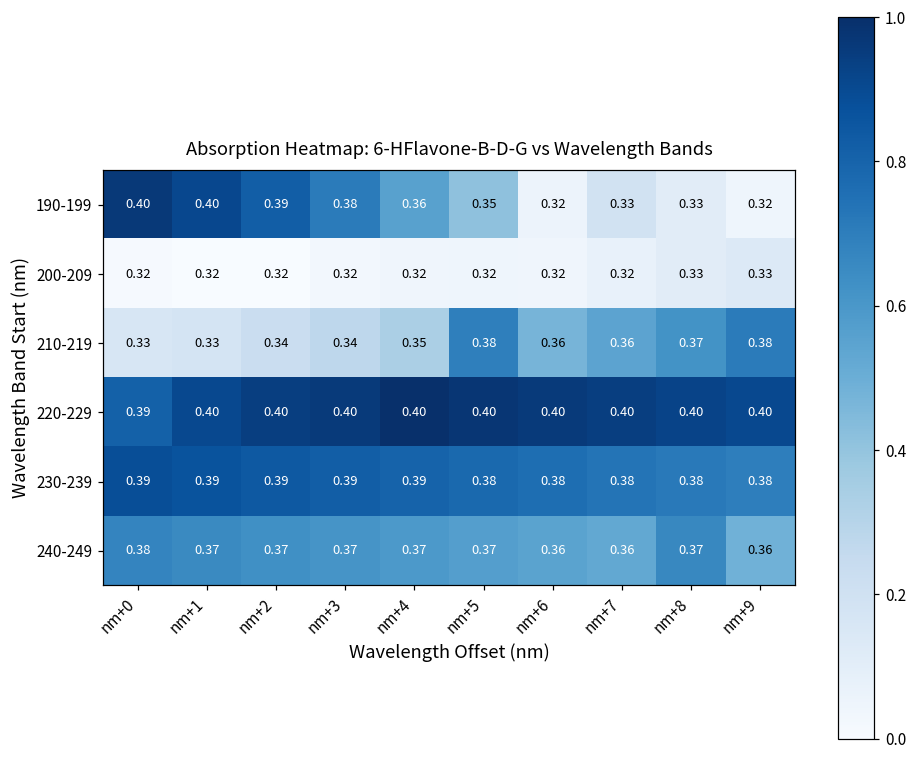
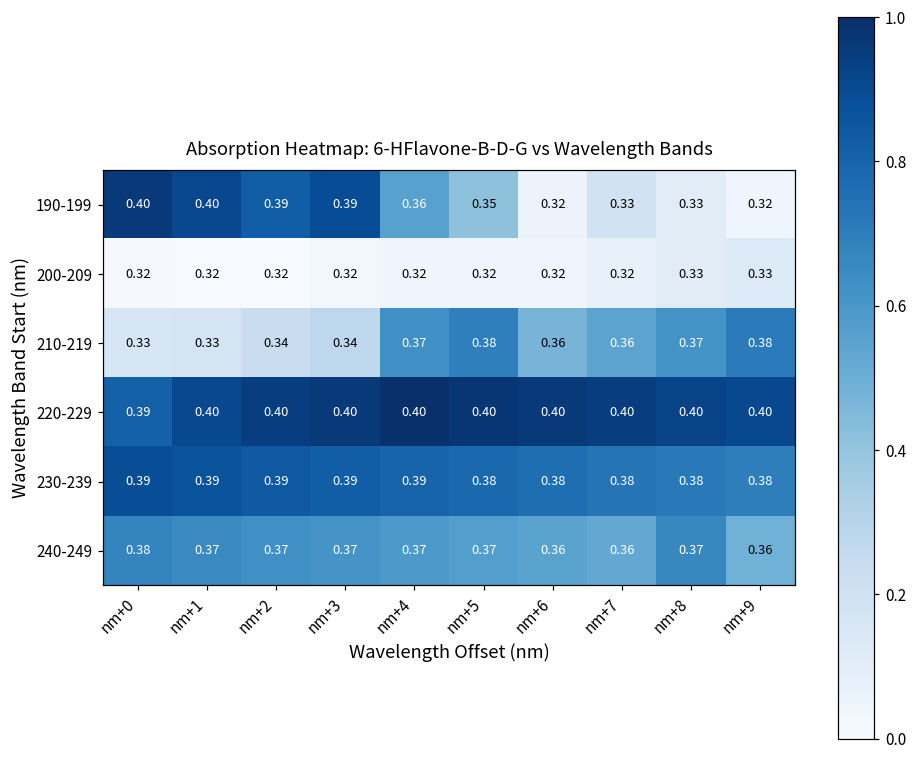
  {
    "190-199": {
      "nm+0": 0.40,
      "nm+1": 0.40,
      "nm+2": 0.39,
-     "nm+3": 0.38,
+     "nm+3": 0.39,
      "nm+4": 0.36,
      "nm+5": 0.35,
      "nm+6": 0.32,
      "nm+7": 0.33,
      "nm+8": 0.33,
      "nm+9": 0.32
    },
    "200-209": {
      "nm+0": 0.32,
      "nm+1": 0.32,
      "nm+2": 0.32,
      "nm+3": 0.32,
      "nm+4": 0.32,
      "nm+5": 0.32,
      "nm+6": 0.32,
      "nm+7": 0.32,
      "nm+8": 0.33,
      "nm+9": 0.33
    },
    "210-219": {
      "nm+0": 0.33,
      "nm+1": 0.33,
      "nm+2": 0.34,
      "nm+3": 0.34,
-     "nm+4": 0.35,
+     "nm+4": 0.37,
      "nm+5": 0.38,
      "nm+6": 0.36,
      "nm+7": 0.36,
      "nm+8": 0.37,
      "nm+9": 0.38
    },
    "220-229": {
      "nm+0": 0.39,
      "nm+1": 0.40,
      "nm+2": 0.40,
      "nm+3": 0.40,
      "nm+4": 0.40,
      "nm+5": 0.40,
      "nm+6": 0.40,
      "nm+7": 0.40,
      "nm+8": 0.40,
      "nm+9": 0.40
    },
    "230-239": {
      "nm+0": 0.39,
      "nm+1": 0.39,
      "nm+2": 0.39,
      "nm+3": 0.39,
      "nm+4": 0.39,
      "nm+5": 0.38,
      "nm+6": 0.38,
      "nm+7": 0.38,
      "nm+8": 0.38,
      "nm+9": 0.38
    },
    "240-249": {
      "nm+0": 0.38,
      "nm+1": 0.37,
      "nm+2": 0.37,
      "nm+3": 0.37,
      "nm+4": 0.37,
      "nm+5": 0.37,
      "nm+6": 0.36,
      "nm+7": 0.36,
      "nm+8": 0.37,
      "nm+9": 0.36
    }
  }
